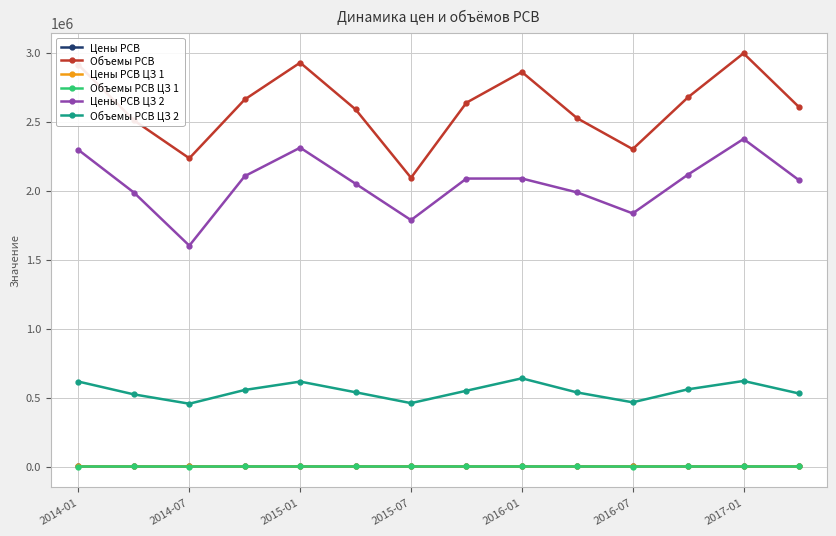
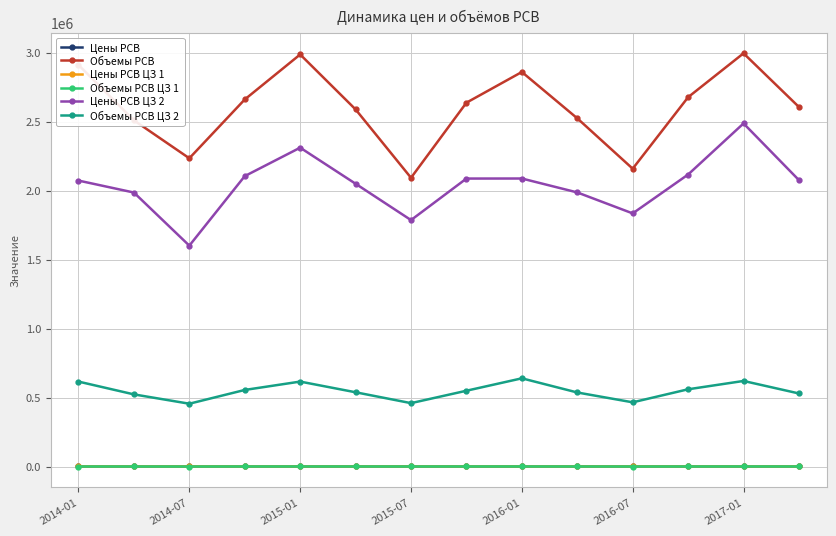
  {
    "Объемы РСВ": {
      "2014-07": 2230000,
-     "2015-01": 2930000,
+     "2015-01": 2990000,
      "2015-07": 2090000,
      "2016-01": 2860000,
-     "2016-07": 2300000,
+     "2016-07": 2160000,
      "2017-01": 2990000
    },
    "Цены РСВ ЦЗ 2": {
-     "2014-01": 2290000,
+     "2014-01": 2070000,
      "2014-07": 1600000,
      "2015-01": 2310000,
      "2015-07": 1790000,
      "2016-01": 2090000,
      "2016-07": 1830000,
-     "2017-01": 2370000
+     "2017-01": 2490000
    }
  }
